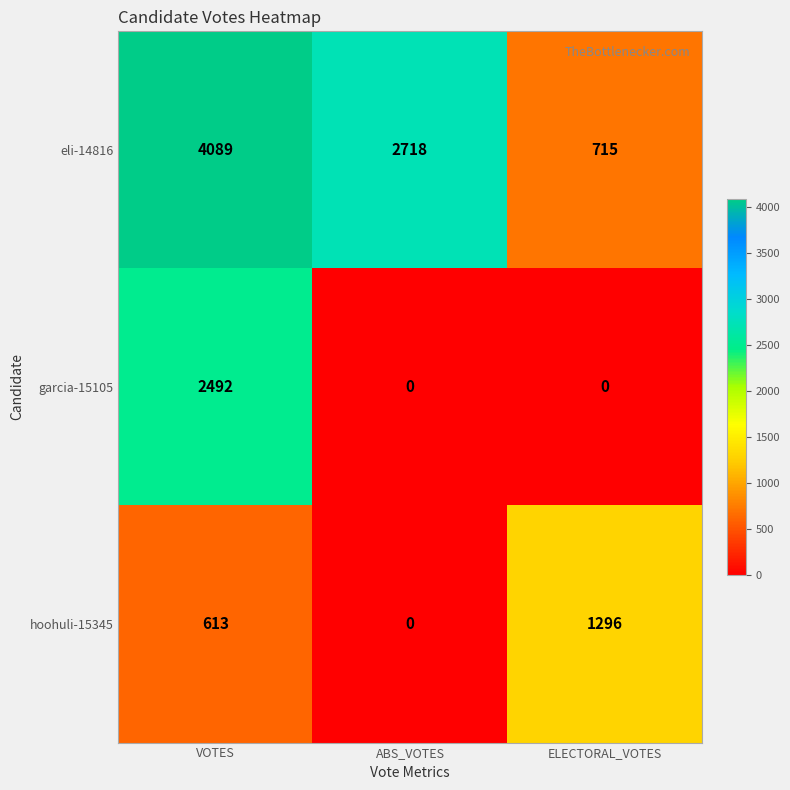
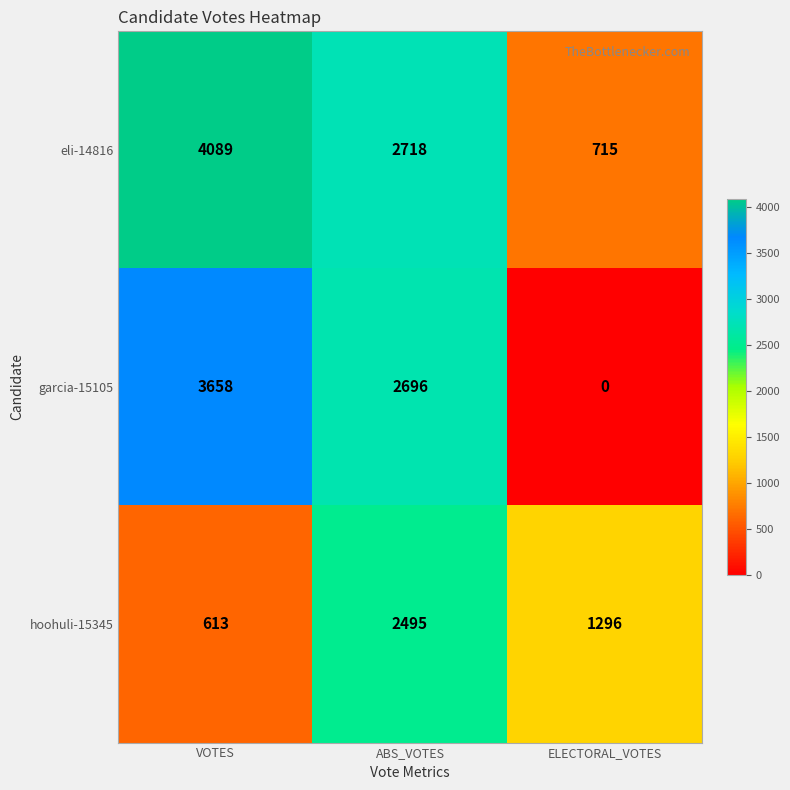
  {
    "eli-14816": {
      "VOTES": 4089,
      "ABS_VOTES": 2718
    },
    "garcia-15105": {
-     "VOTES": 2492,
-     "ABS_VOTES": 0,
+     "VOTES": 3658,
+     "ABS_VOTES": 2696,
      "ELECTORAL_VOTES": 0
    },
    "hoohuli-15345": {
      "VOTES": 613,
-     "ABS_VOTES": 0,
+     "ABS_VOTES": 2495,
      "ELECTORAL_VOTES": 1296
    }
  }
